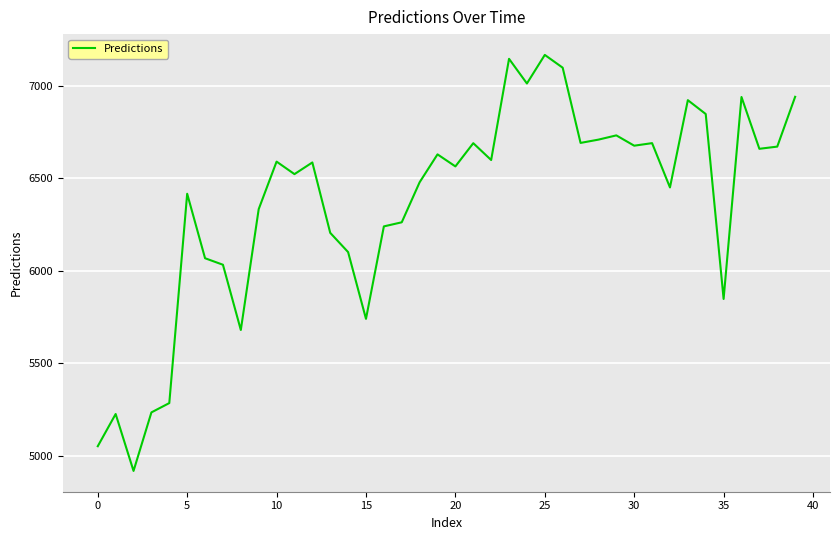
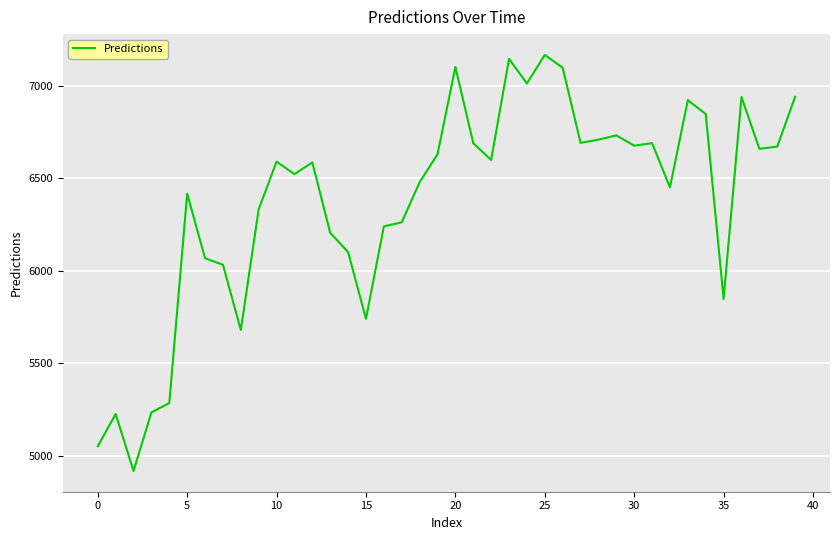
  {
    "0": 5050,
    "5": 6420,
    "10": 6590,
    "15": 5740,
-   "20": 6570,
+   "20": 7100,
    "25": 7170,
    "30": 6680,
    "35": 5850
  }
